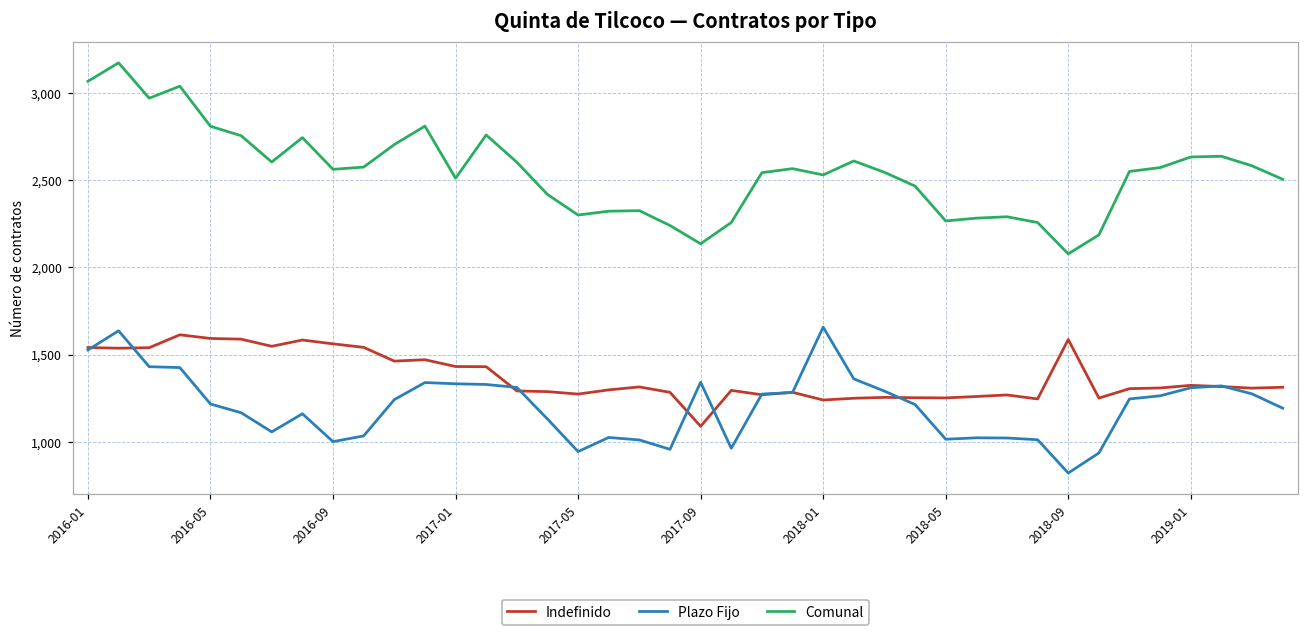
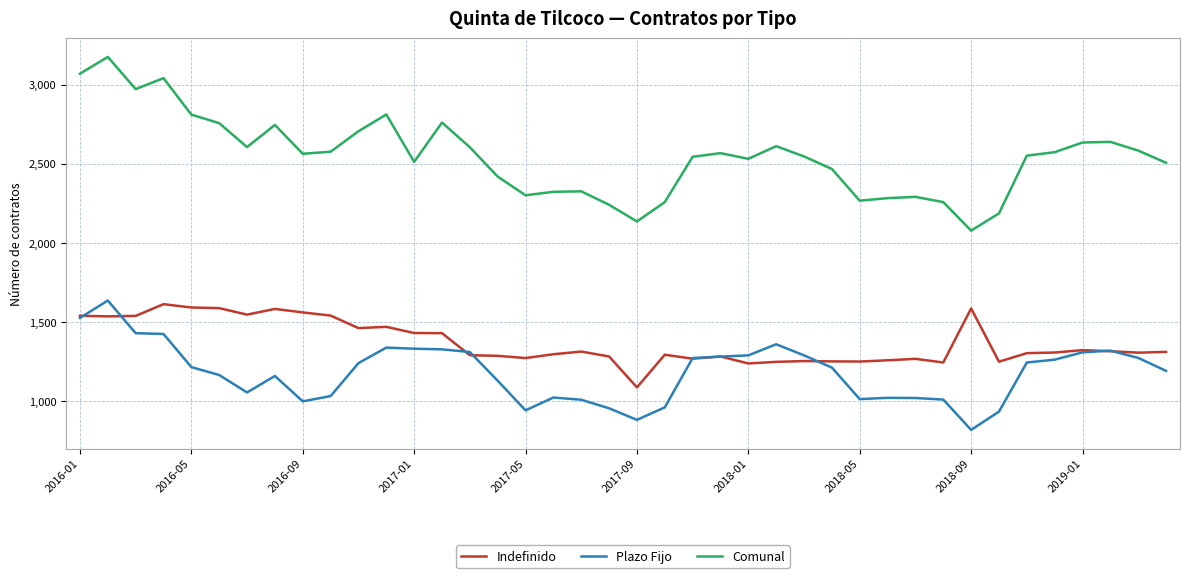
  {
    "Indefinido": {
      "2016-05": "1,590",
      "2016-09": "1,560",
      "2017-01": "1,430",
      "2017-05": "1,270",
      "2017-09": "1,090",
      "2018-01": "1,240",
      "2018-05": "1,250",
      "2018-09": "1,590"
    },
    "Plazo Fijo": {
      "2016-05": "1,220",
      "2016-09": "1,000",
      "2017-01": "1,330",
      "2017-05": "940",
-     "2017-09": "1,340",
-     "2018-01": "1,660",
+     "2017-09": "880",
+     "2018-01": "1,290",
      "2018-05": "1,020",
      "2018-09": "820"
    },
    "Comunal": {
      "2016-01": "3,070",
      "2016-05": "2,810",
      "2016-09": "2,560",
      "2017-01": "2,510",
      "2017-05": "2,300",
      "2017-09": "2,140",
      "2018-01": "2,530",
      "2018-05": "2,270",
      "2018-09": "2,080",
      "2019-01": "2,630"
    }
  }
